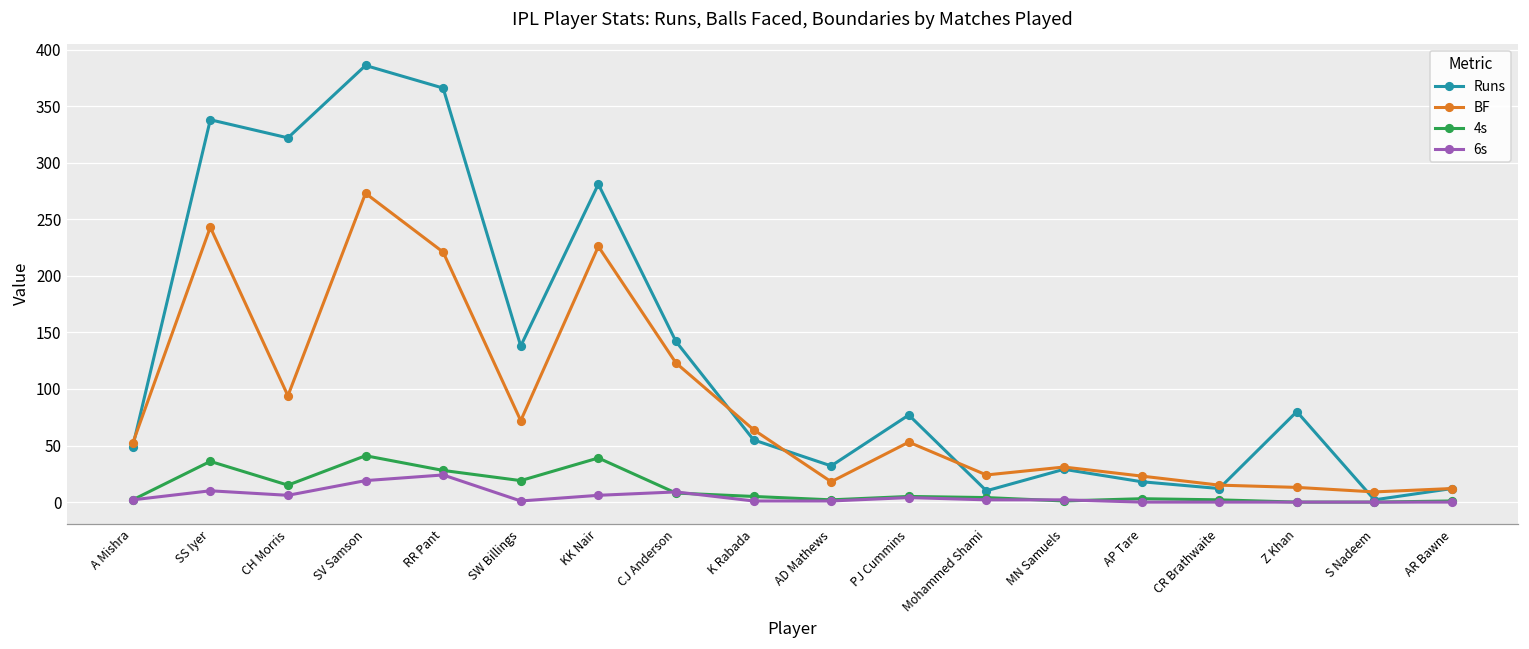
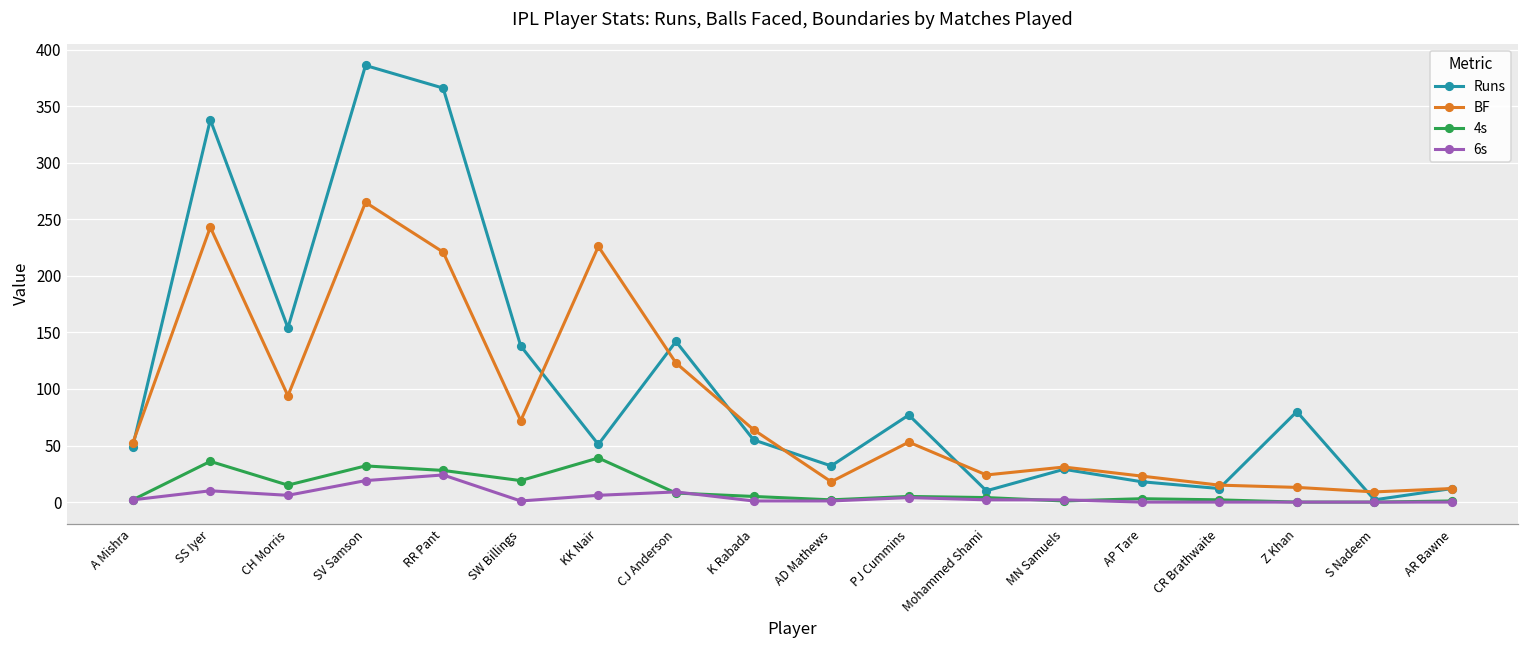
  {
    "Runs": {
      "A Mishra": 49,
      "SS Iyer": 338,
-     "CH Morris": 322,
+     "CH Morris": 154,
      "SV Samson": 386,
      "RR Pant": 366,
      "SW Billings": 138,
-     "KK Nair": 281,
+     "KK Nair": 51,
      "CJ Anderson": 142,
      "K Rabada": 55,
      "AD Mathews": 32,
      "PJ Cummins": 77,
      "Mohammed Shami": 10,
      "AP Tare": 18,
      "CR Brathwaite": 12,
      "Z Khan": 80
    },
    "BF": {
      "A Mishra": 52,
      "SS Iyer": 243,
      "CH Morris": 94,
-     "SV Samson": 273,
+     "SV Samson": 265,
      "RR Pant": 221,
      "SW Billings": 72,
      "KK Nair": 226,
      "CJ Anderson": 123,
      "K Rabada": 64,
      "AD Mathews": 18,
      "PJ Cummins": 53,
      "Mohammed Shami": 24,
      "AP Tare": 23,
      "CR Brathwaite": 15,
      "Z Khan": 13,
      "S Nadeem": 9
    },
    "4s": {
      "SS Iyer": 36,
      "CH Morris": 15,
-     "SV Samson": 41,
+     "SV Samson": 32,
      "RR Pant": 28,
      "SW Billings": 19,
      "KK Nair": 39,
      "K Rabada": 5,
      "AP Tare": 3
    },
    "6s": {
      "SS Iyer": 10,
      "CH Morris": 6,
      "SV Samson": 19,
      "RR Pant": 24,
      "SW Billings": 1,
      "KK Nair": 6,
      "K Rabada": 1,
      "AP Tare": 0
    }
  }
